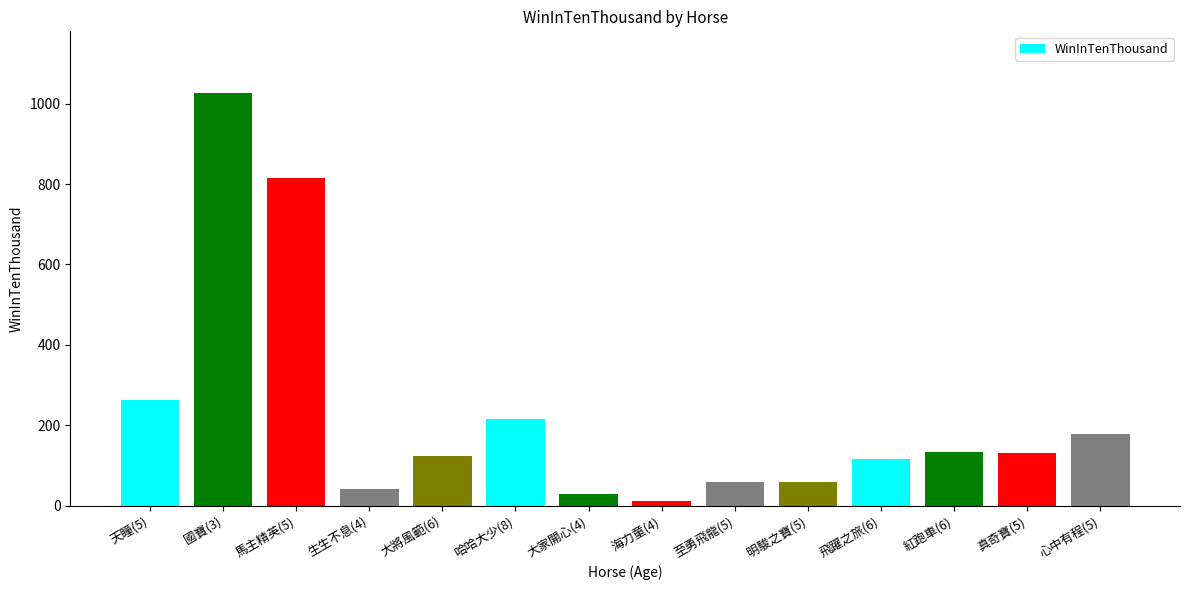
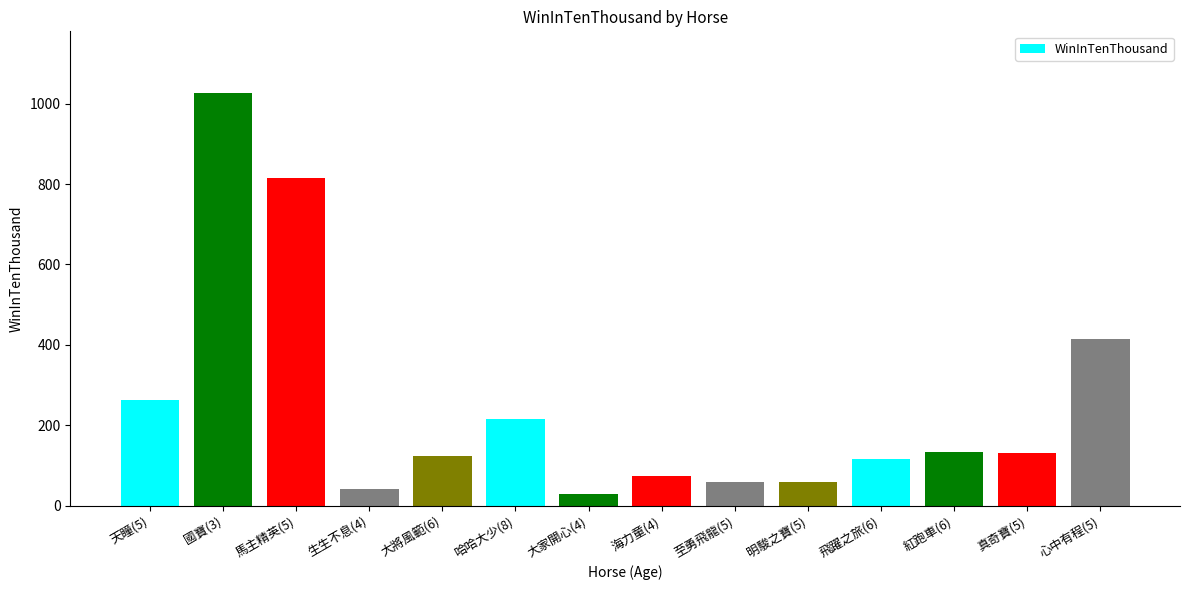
  {
    "天瞳(5)": 260,
    "國寶(3)": 1030,
    "馬主精英(5)": 820,
    "生生不息(4)": 40,
    "大將風範(6)": 120,
    "哈哈大少(8)": 220,
    "大家開心(4)": 30,
-   "海力童(4)": 10,
+   "海力童(4)": 70,
    "至勇飛龍(5)": 60,
    "明駿之寶(5)": 60,
    "飛躍之旅(6)": 120,
    "紅跑車(6)": 130,
    "真奇寶(5)": 130,
-   "心中有程(5)": 180
+   "心中有程(5)": 420
  }
